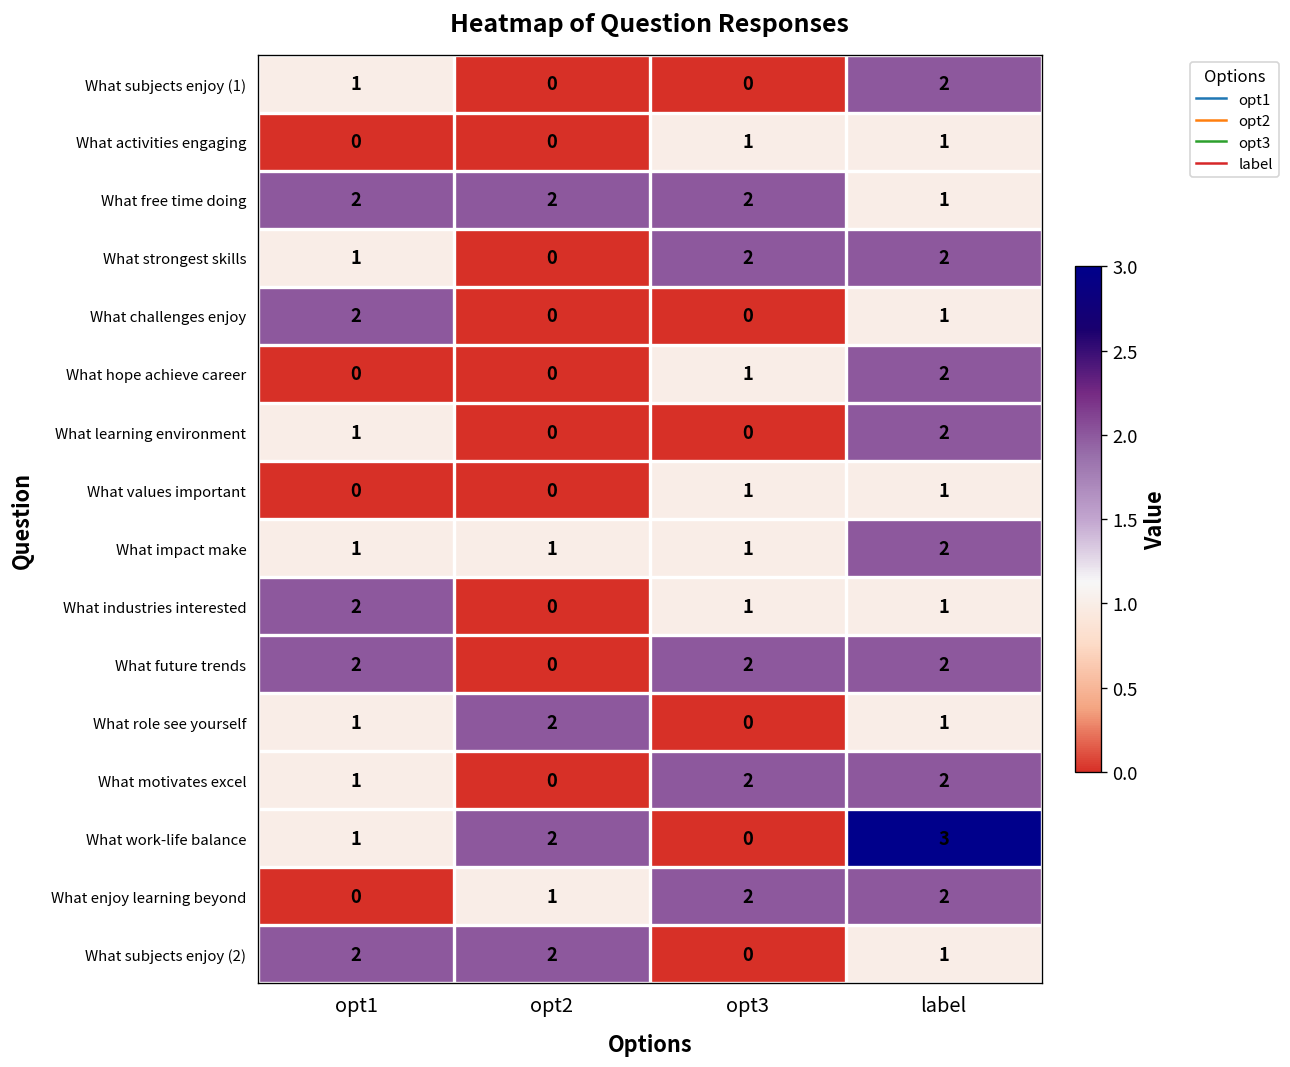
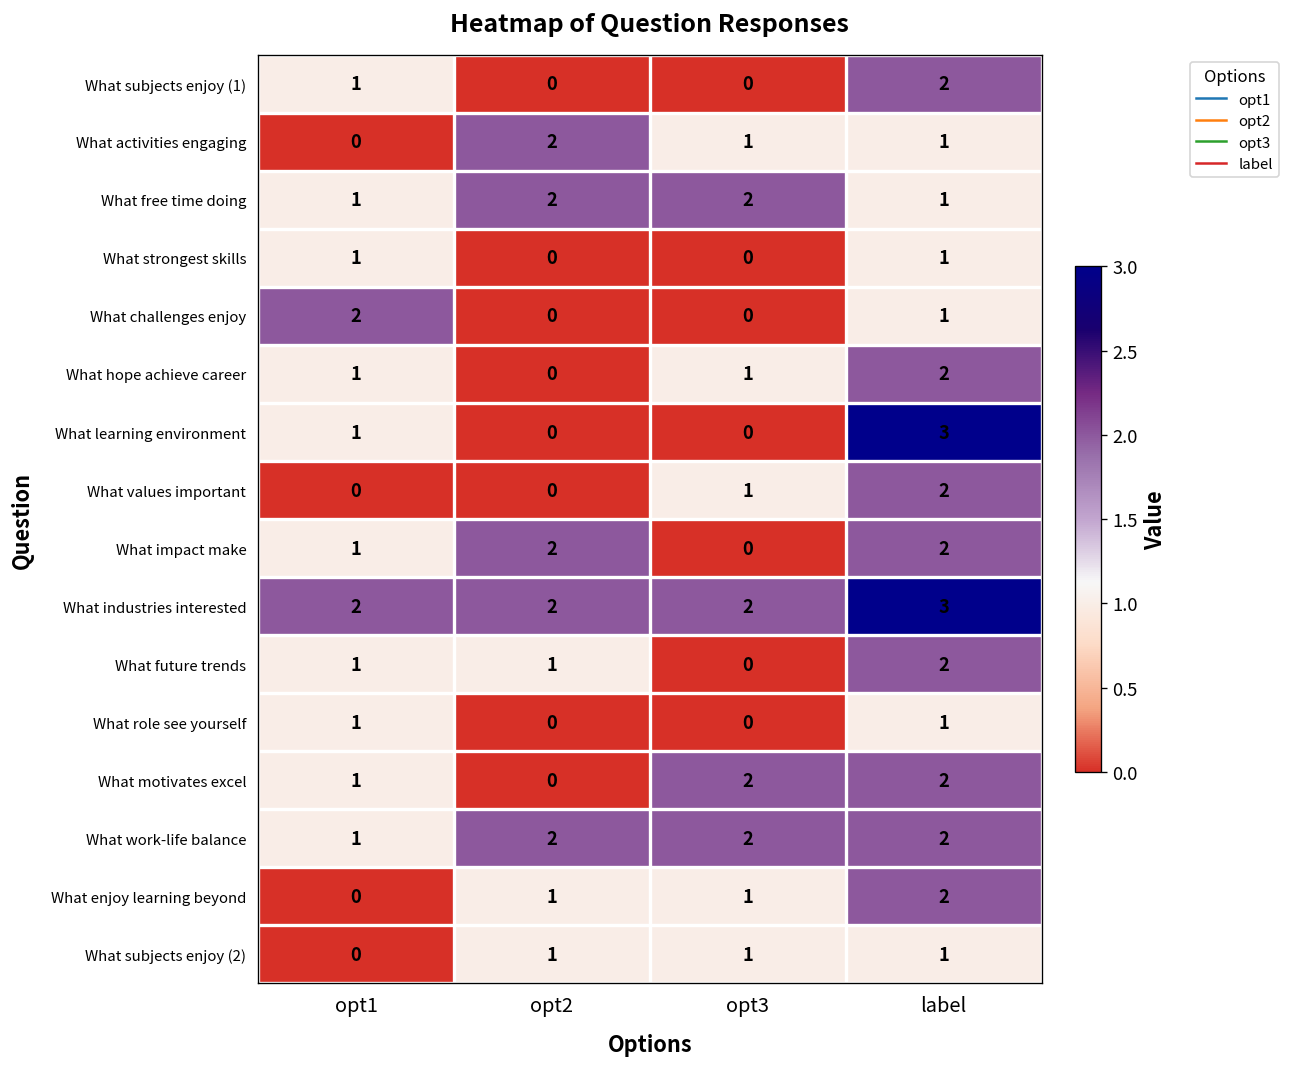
  {
    "What subjects enjoy (1)": {
      "opt1": 1,
      "opt2": 0,
      "opt3": 0,
      "label": 2
    },
    "What activities engaging": {
      "opt1": 0,
-     "opt2": 0,
+     "opt2": 2,
      "opt3": 1,
      "label": 1
    },
    "What free time doing": {
-     "opt1": 2,
+     "opt1": 1,
      "opt2": 2,
      "opt3": 2,
      "label": 1
    },
    "What strongest skills": {
      "opt1": 1,
      "opt2": 0,
-     "opt3": 2,
-     "label": 2
+     "opt3": 0,
+     "label": 1
    },
    "What challenges enjoy": {
      "opt1": 2,
      "opt2": 0,
      "opt3": 0,
      "label": 1
    },
    "What hope achieve career": {
-     "opt1": 0,
+     "opt1": 1,
      "opt2": 0,
      "opt3": 1,
      "label": 2
    },
    "What learning environment": {
      "opt1": 1,
      "opt2": 0,
      "opt3": 0,
-     "label": 2
+     "label": 3
    },
    "What values important": {
      "opt1": 0,
      "opt2": 0,
      "opt3": 1,
-     "label": 1
+     "label": 2
    },
    "What impact make": {
      "opt1": 1,
-     "opt2": 1,
-     "opt3": 1,
+     "opt2": 2,
+     "opt3": 0,
      "label": 2
    },
    "What industries interested": {
      "opt1": 2,
-     "opt2": 0,
-     "opt3": 1,
-     "label": 1
+     "opt2": 2,
+     "opt3": 2,
+     "label": 3
    },
    "What future trends": {
-     "opt1": 2,
-     "opt2": 0,
-     "opt3": 2,
+     "opt1": 1,
+     "opt2": 1,
+     "opt3": 0,
      "label": 2
    },
    "What role see yourself": {
      "opt1": 1,
-     "opt2": 2,
+     "opt2": 0,
      "opt3": 0,
      "label": 1
    },
    "What motivates excel": {
      "opt1": 1,
      "opt2": 0,
      "opt3": 2,
      "label": 2
    },
    "What work-life balance": {
      "opt1": 1,
      "opt2": 2,
-     "opt3": 0,
-     "label": 3
+     "opt3": 2,
+     "label": 2
    },
    "What enjoy learning beyond": {
      "opt1": 0,
      "opt2": 1,
-     "opt3": 2,
+     "opt3": 1,
      "label": 2
    },
    "What subjects enjoy (2)": {
-     "opt1": 2,
-     "opt2": 2,
-     "opt3": 0,
+     "opt1": 0,
+     "opt2": 1,
+     "opt3": 1,
      "label": 1
    }
  }
